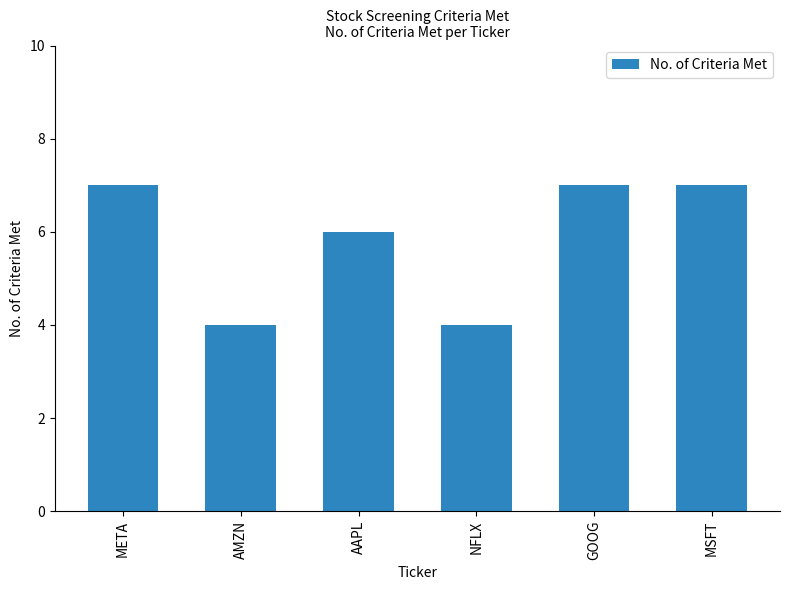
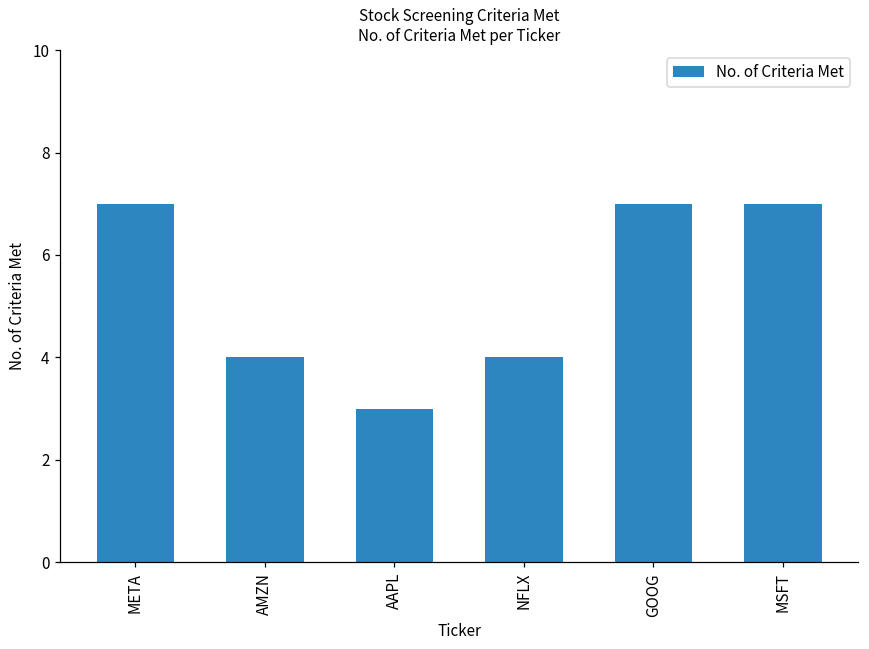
  {
    "META": 7,
    "AMZN": 4,
-   "AAPL": 6,
+   "AAPL": 3,
    "NFLX": 4,
    "GOOG": 7,
    "MSFT": 7
  }
